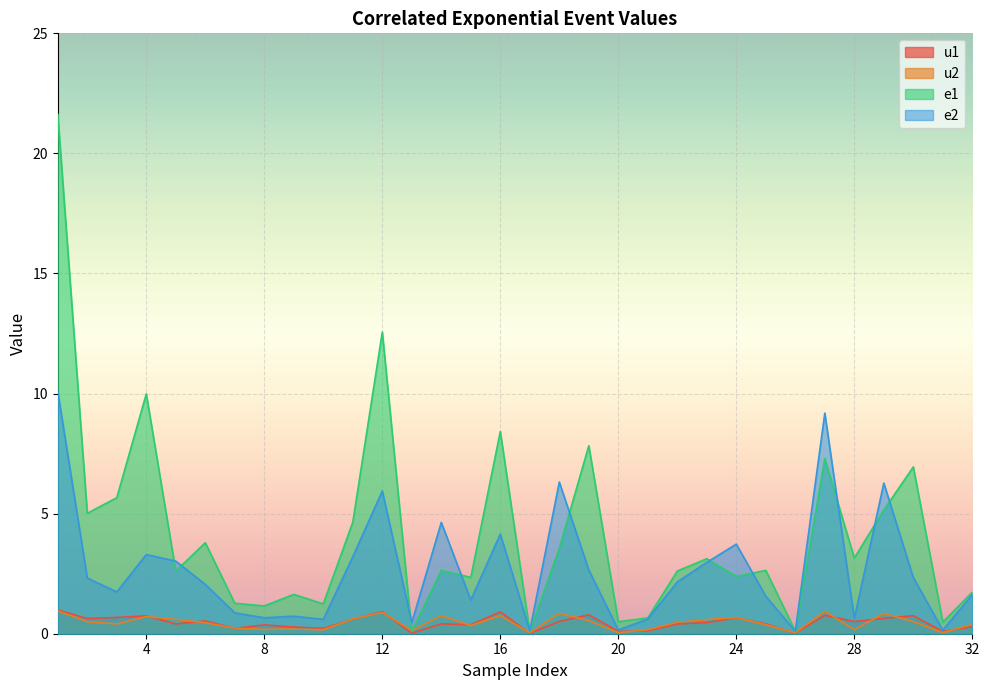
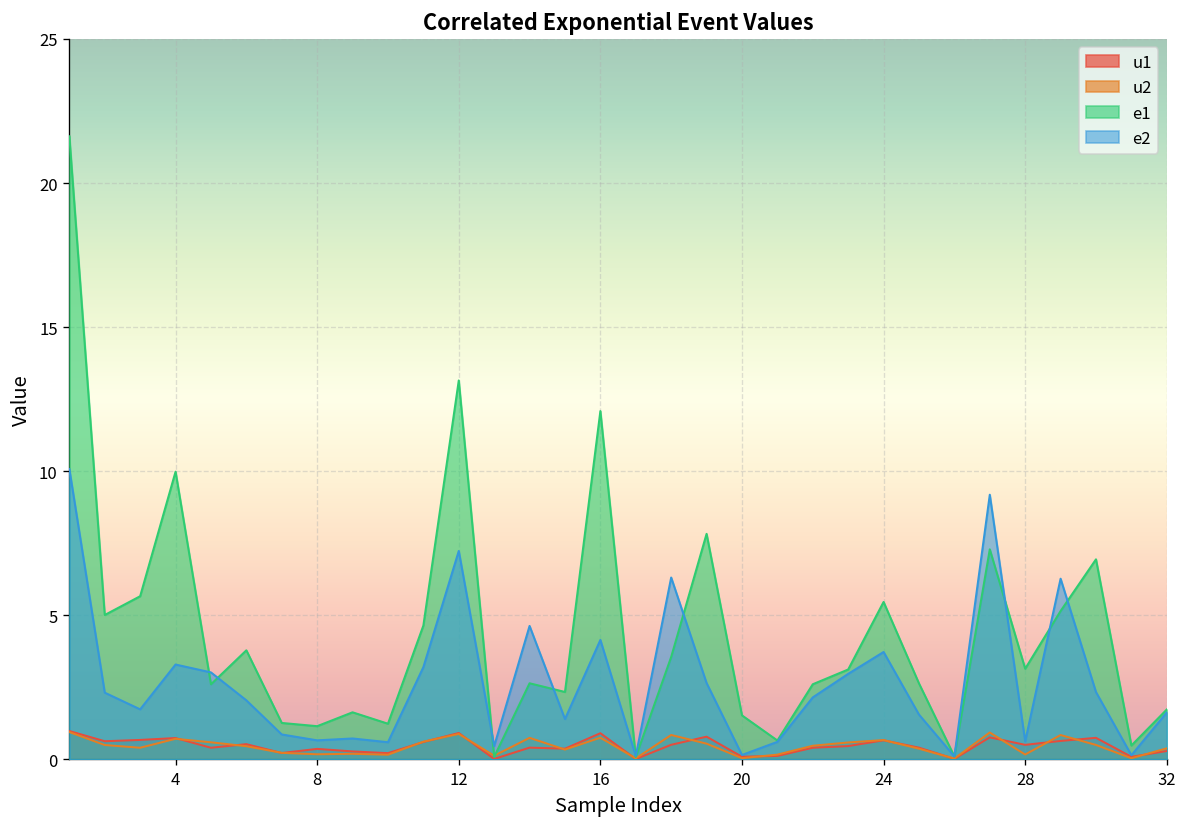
  {
    "e1": {
      "4": 10.0,
      "8": 1.2,
-     "12": 12.6,
-     "16": 8.4,
-     "20": 0.5,
-     "24": 2.4,
+     "12": 13.2,
+     "16": 12.1,
+     "20": 1.5,
+     "24": 5.5,
      "28": 3.1
    },
    "e2": {
      "4": 3.3,
      "8": 0.7,
-     "12": 5.9,
+     "12": 7.2,
      "16": 4.1,
      "24": 3.7,
      "28": 0.6
    }
  }
